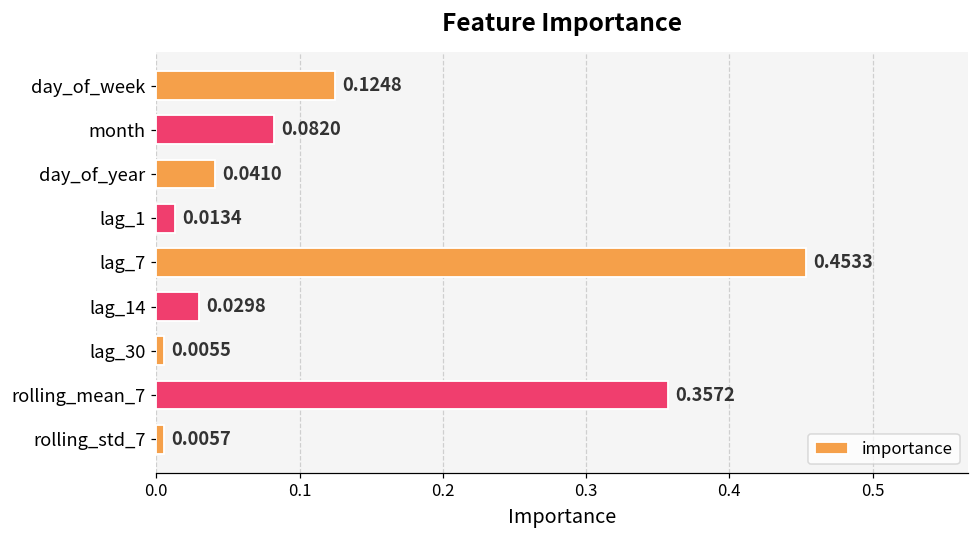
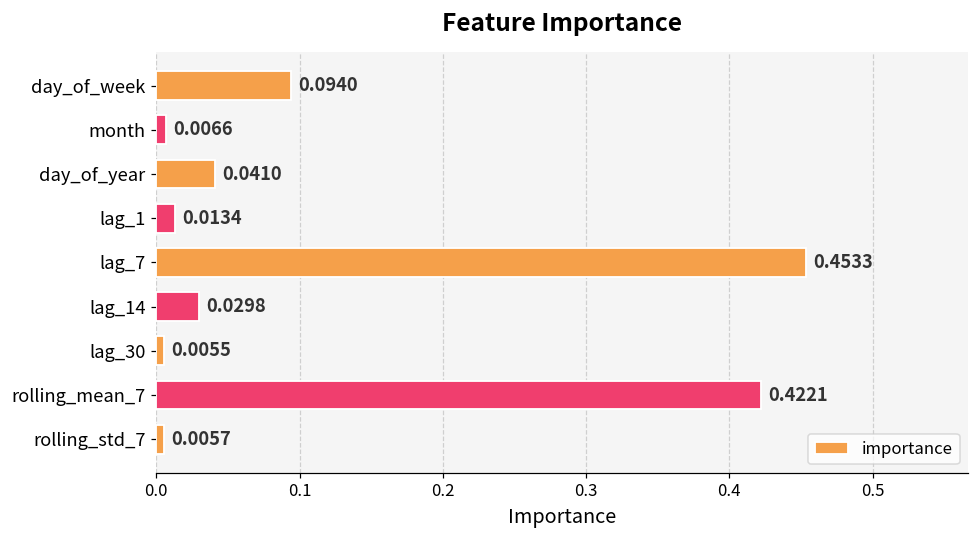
  {
-   "day_of_week": 0.1248,
-   "month": 0.0820,
+   "day_of_week": 0.0940,
+   "month": 0.0066,
    "day_of_year": 0.0410,
    "lag_1": 0.0134,
    "lag_7": 0.4533,
    "lag_14": 0.0298,
    "lag_30": 0.0055,
-   "rolling_mean_7": 0.3572,
+   "rolling_mean_7": 0.4221,
    "rolling_std_7": 0.0057
  }
